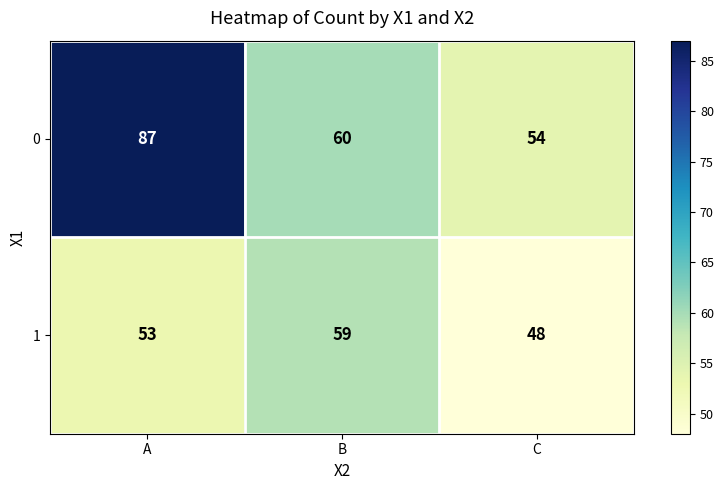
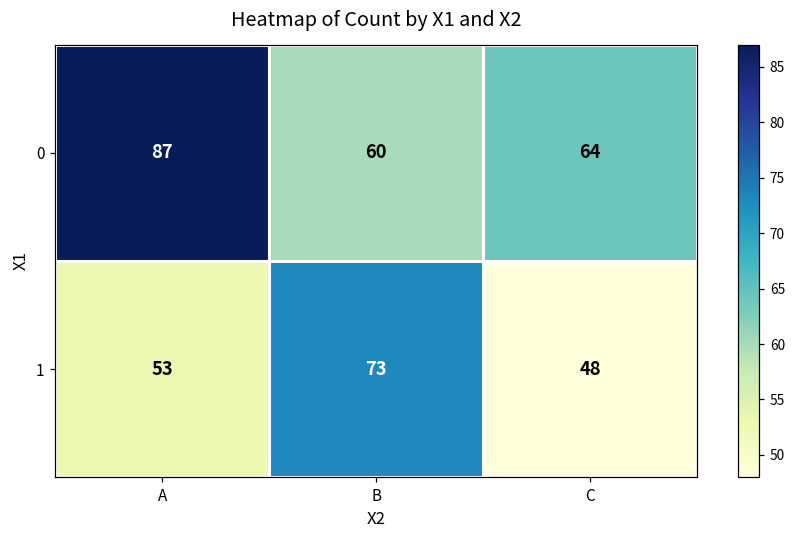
  {
    "0": {
      "A": 87,
      "B": 60,
-     "C": 54
+     "C": 64
    },
    "1": {
      "A": 53,
-     "B": 59,
+     "B": 73,
      "C": 48
    }
  }
